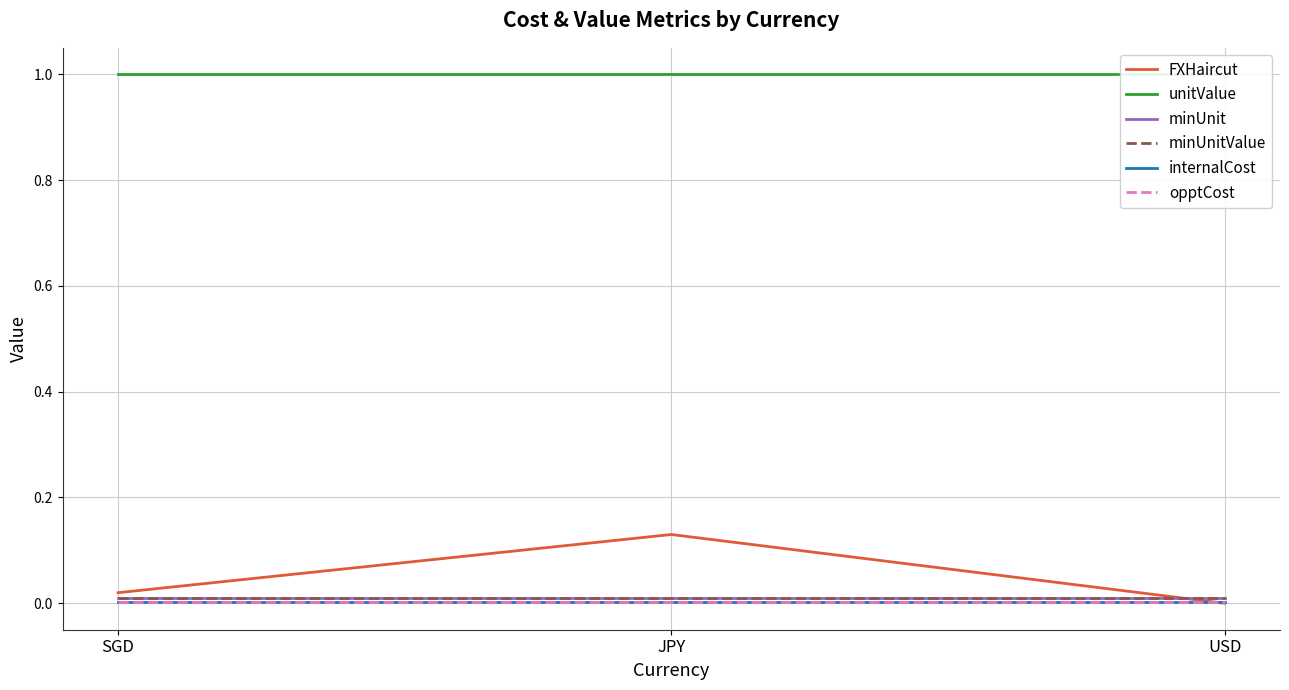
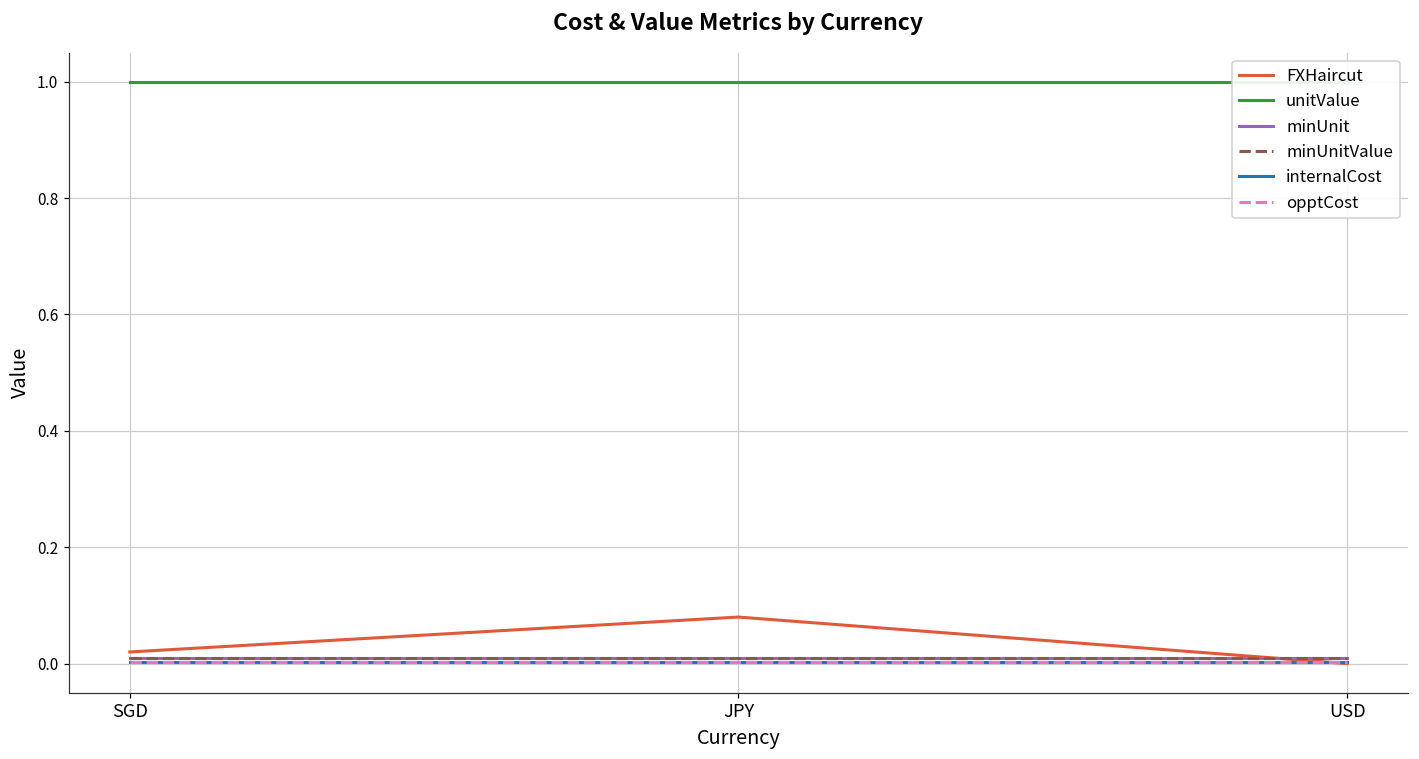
  {
    "FXHaircut": {
      "SGD": 0.02,
-     "JPY": 0.13
+     "JPY": 0.08
    },
    "unitValue": {
      "SGD": 1.00,
      "JPY": 1.00
    },
    "minUnitValue": {
      "SGD": 0.01,
      "JPY": 0.01,
      "USD": 0.01
    },
    "opptCost": {
      "SGD": 0.00,
      "JPY": 0.00
    }
  }
